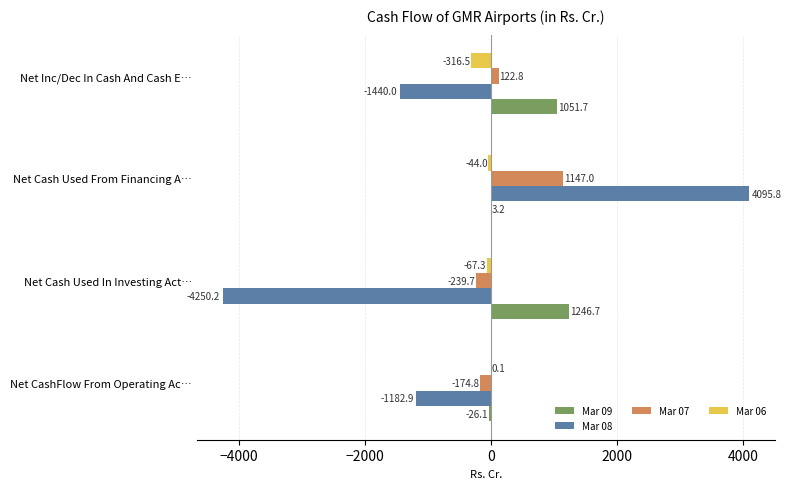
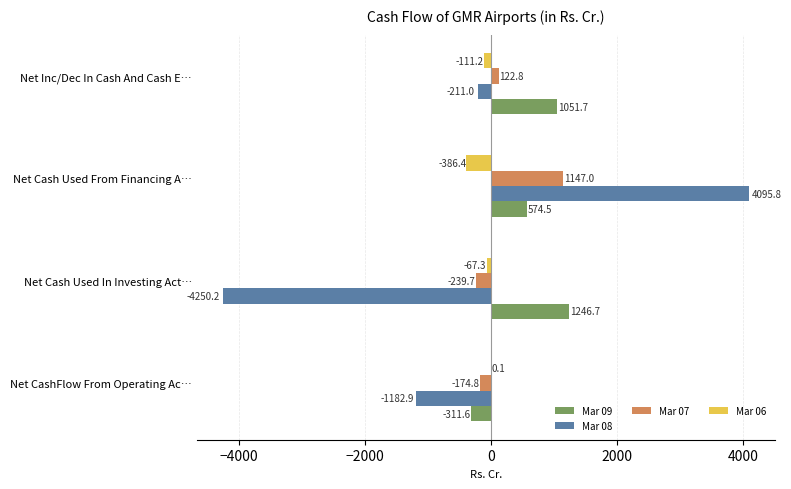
  {
    "Mar 09": {
      "Net Inc/Dec In Cash And Cash E…": 1051.7,
-     "Net Cash Used From Financing A…": 3.2,
+     "Net Cash Used From Financing A…": 574.5,
      "Net Cash Used In Investing Act…": 1246.7,
-     "Net CashFlow From Operating Ac…": -26.1
+     "Net CashFlow From Operating Ac…": -311.6
    },
    "Mar 08": {
-     "Net Inc/Dec In Cash And Cash E…": -1440.0,
+     "Net Inc/Dec In Cash And Cash E…": -211.0,
      "Net Cash Used From Financing A…": 4095.8,
      "Net Cash Used In Investing Act…": -4250.2,
      "Net CashFlow From Operating Ac…": -1182.9
    },
    "Mar 07": {
      "Net Inc/Dec In Cash And Cash E…": 122.8,
      "Net Cash Used From Financing A…": 1147.0,
      "Net Cash Used In Investing Act…": -239.7,
      "Net CashFlow From Operating Ac…": -174.8
    },
    "Mar 06": {
-     "Net Inc/Dec In Cash And Cash E…": -316.5,
-     "Net Cash Used From Financing A…": -44.0,
+     "Net Inc/Dec In Cash And Cash E…": -111.2,
+     "Net Cash Used From Financing A…": -386.4,
      "Net Cash Used In Investing Act…": -67.3,
      "Net CashFlow From Operating Ac…": 0.1
    }
  }
